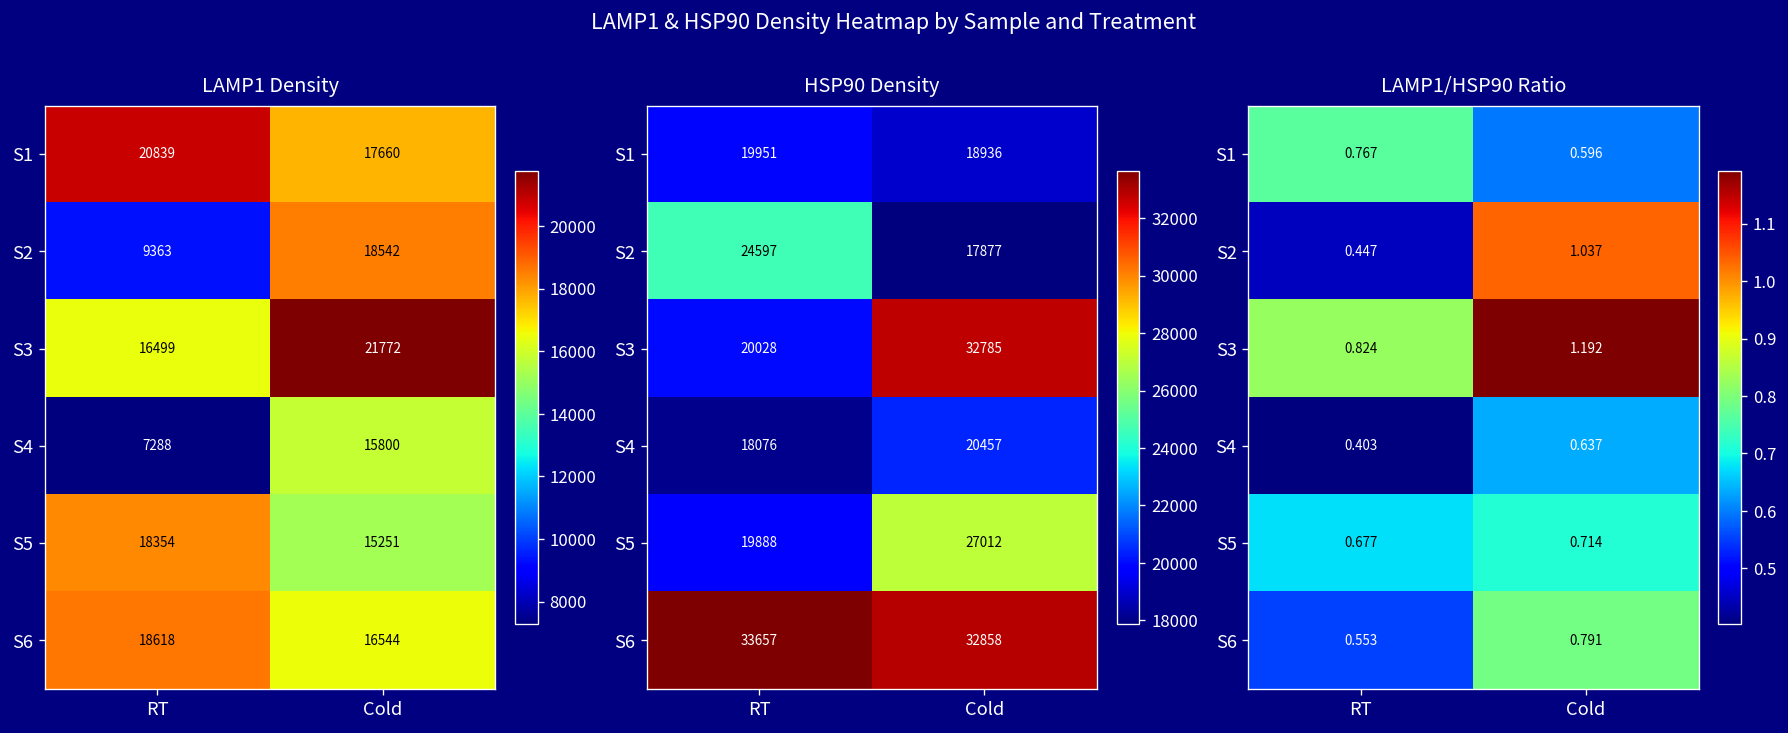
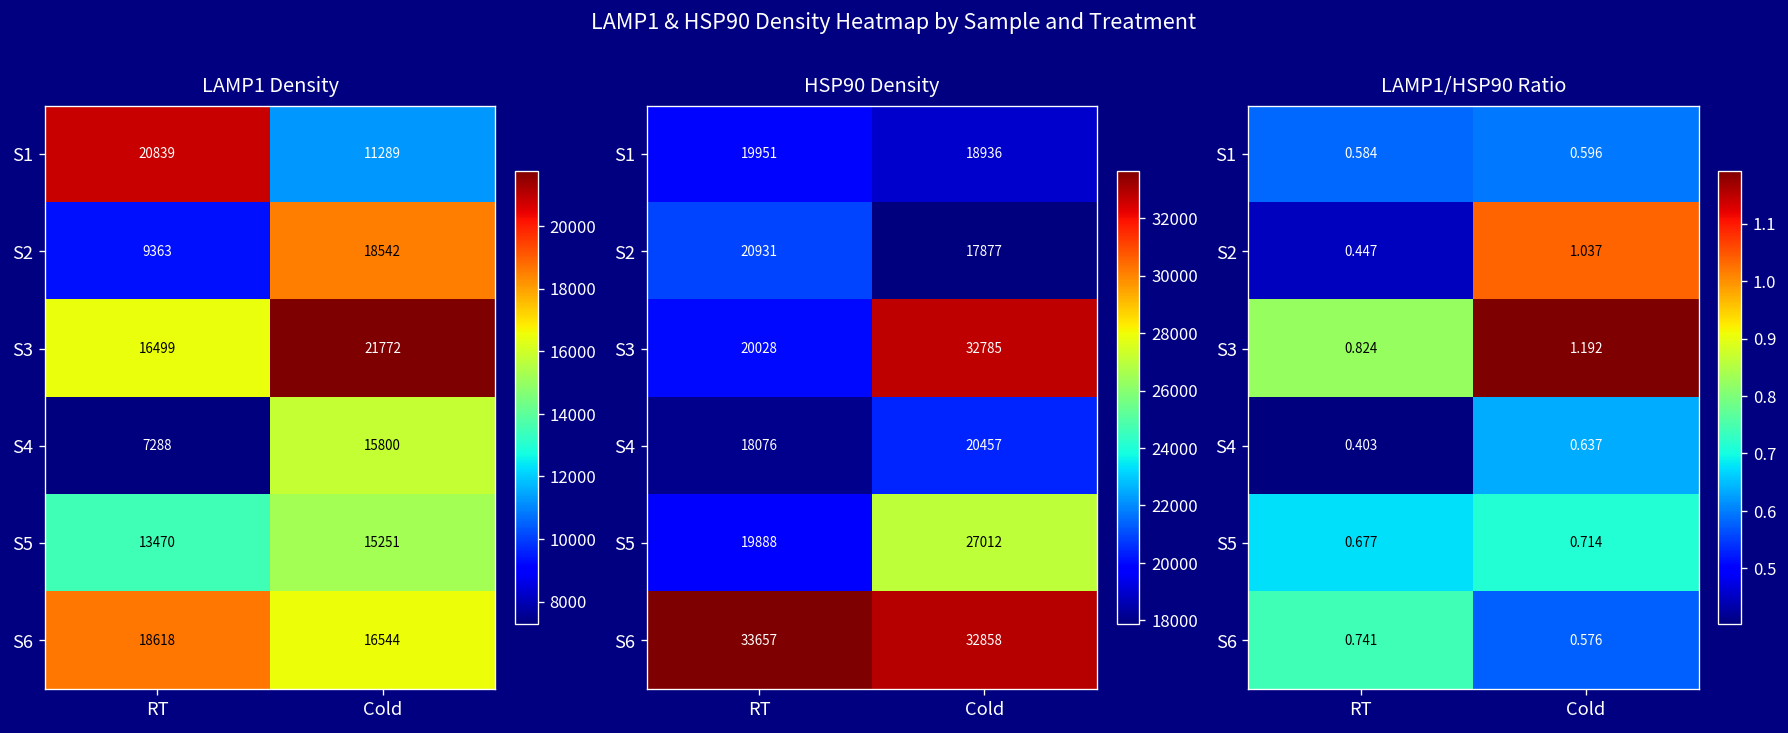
  {
    "LAMP1 Density": {
      "S1": {
        "RT": 20839,
-       "Cold": 17660
+       "Cold": 11289
      },
      "S2": {
        "RT": 9363,
        "Cold": 18542
      },
      "S3": {
        "RT": 16499,
        "Cold": 21772
      },
      "S4": {
        "RT": 7288,
        "Cold": 15800
      },
      "S5": {
-       "RT": 18354,
+       "RT": 13470,
        "Cold": 15251
      },
      "S6": {
        "RT": 18618,
        "Cold": 16544
      }
    },
    "HSP90 Density": {
      "S1": {
        "RT": 19951,
        "Cold": 18936
      },
      "S2": {
-       "RT": 24597,
+       "RT": 20931,
        "Cold": 17877
      },
      "S3": {
        "RT": 20028,
        "Cold": 32785
      },
      "S4": {
        "RT": 18076,
        "Cold": 20457
      },
      "S5": {
        "RT": 19888,
        "Cold": 27012
      },
      "S6": {
        "RT": 33657,
        "Cold": 32858
      }
    },
    "LAMP1/HSP90 Ratio": {
      "S1": {
-       "RT": 0.767,
+       "RT": 0.584,
        "Cold": 0.596
      },
      "S2": {
        "RT": 0.447,
        "Cold": 1.037
      },
      "S3": {
        "RT": 0.824,
        "Cold": 1.192
      },
      "S4": {
        "RT": 0.403,
        "Cold": 0.637
      },
      "S5": {
        "RT": 0.677,
        "Cold": 0.714
      },
      "S6": {
-       "RT": 0.553,
-       "Cold": 0.791
+       "RT": 0.741,
+       "Cold": 0.576
      }
    }
  }
